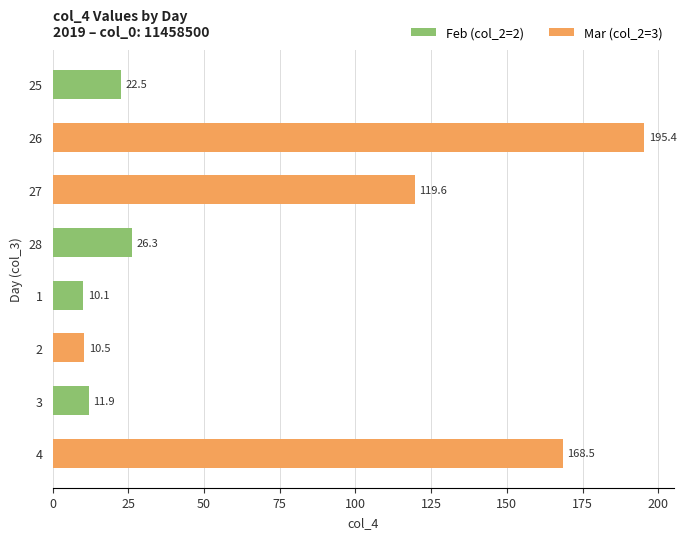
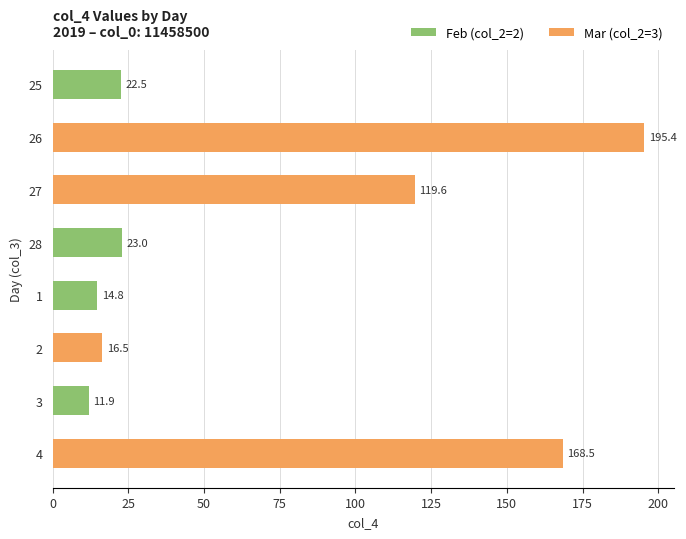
  {
    "25": 22.5,
    "26": 195.4,
    "27": 119.6,
-   "28": 26.3,
-   "1": 10.1,
-   "2": 10.5,
+   "28": 23.0,
+   "1": 14.8,
+   "2": 16.5,
    "3": 11.9,
    "4": 168.5
  }
